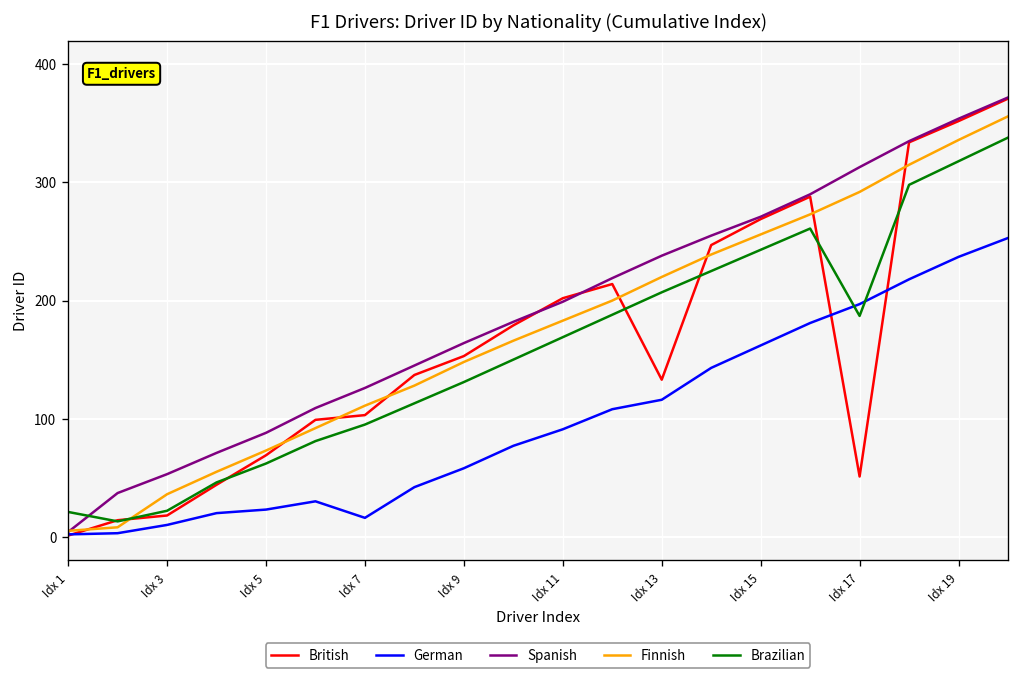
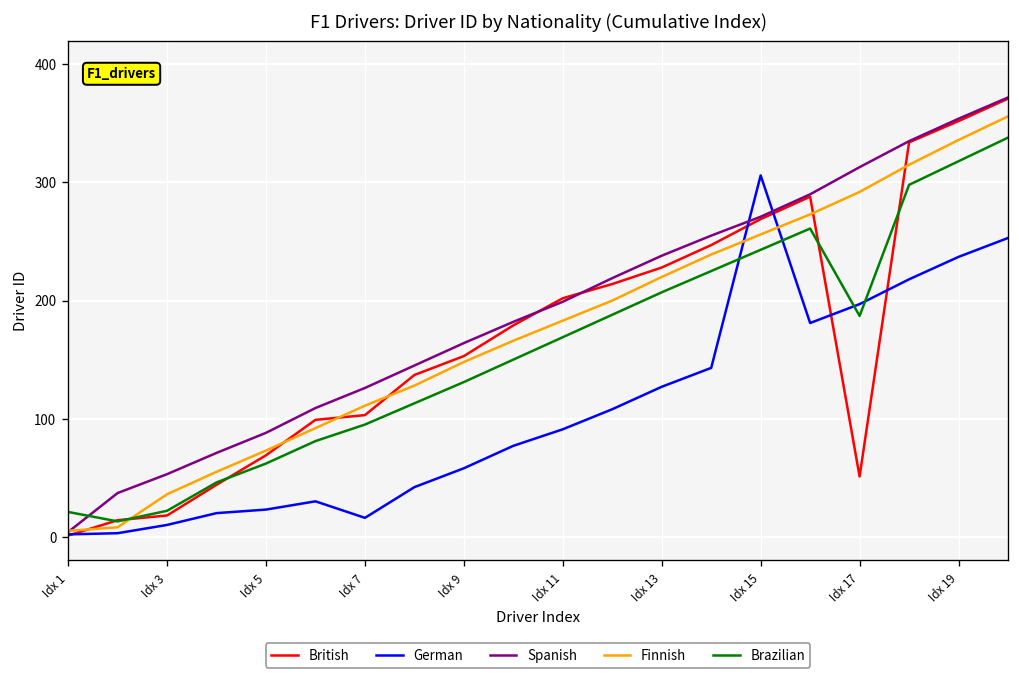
  {
    "British": {
      "Idx 3": 20,
      "Idx 5": 70,
      "Idx 7": 100,
      "Idx 9": 150,
      "Idx 11": 200,
-     "Idx 13": 130,
+     "Idx 13": 230,
      "Idx 17": 50
    },
    "German": {
      "Idx 3": 10,
      "Idx 5": 20,
      "Idx 7": 20,
      "Idx 9": 60,
      "Idx 11": 90,
-     "Idx 13": 120,
-     "Idx 15": 160,
+     "Idx 13": 130,
+     "Idx 15": 310,
      "Idx 17": 200,
      "Idx 19": 240
    },
    "Spanish": {
      "Idx 3": 50,
      "Idx 5": 90,
      "Idx 7": 130,
      "Idx 9": 160,
      "Idx 11": 200,
      "Idx 13": 240,
      "Idx 17": 310
    },
    "Finnish": {
      "Idx 3": 40,
      "Idx 5": 70,
      "Idx 7": 110,
      "Idx 9": 150,
      "Idx 11": 180,
      "Idx 13": 220,
      "Idx 15": 260,
      "Idx 17": 290,
      "Idx 19": 340
    },
    "Brazilian": {
      "Idx 1": 20,
      "Idx 3": 20,
      "Idx 5": 60,
      "Idx 7": 100,
      "Idx 9": 130,
      "Idx 11": 170,
      "Idx 13": 210,
      "Idx 15": 240,
      "Idx 17": 190,
      "Idx 19": 320
    }
  }
